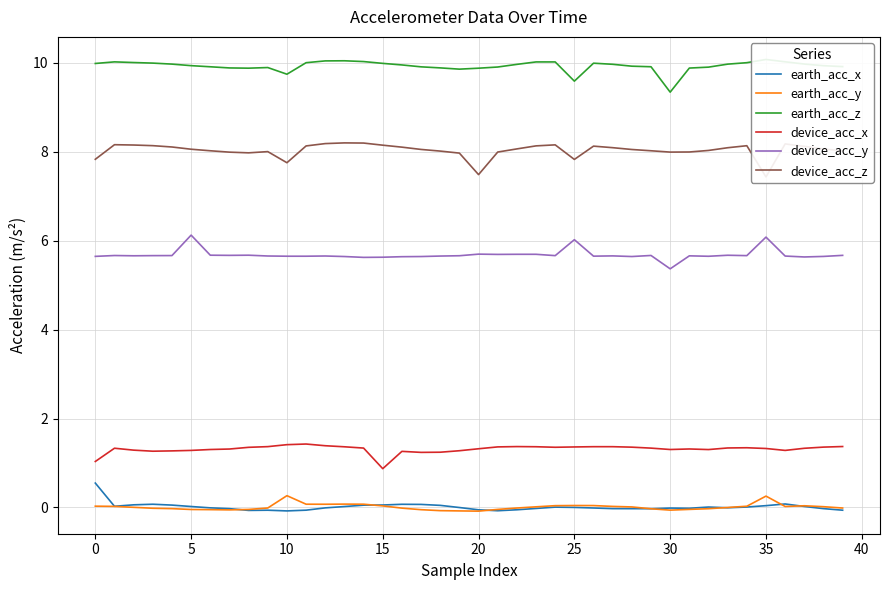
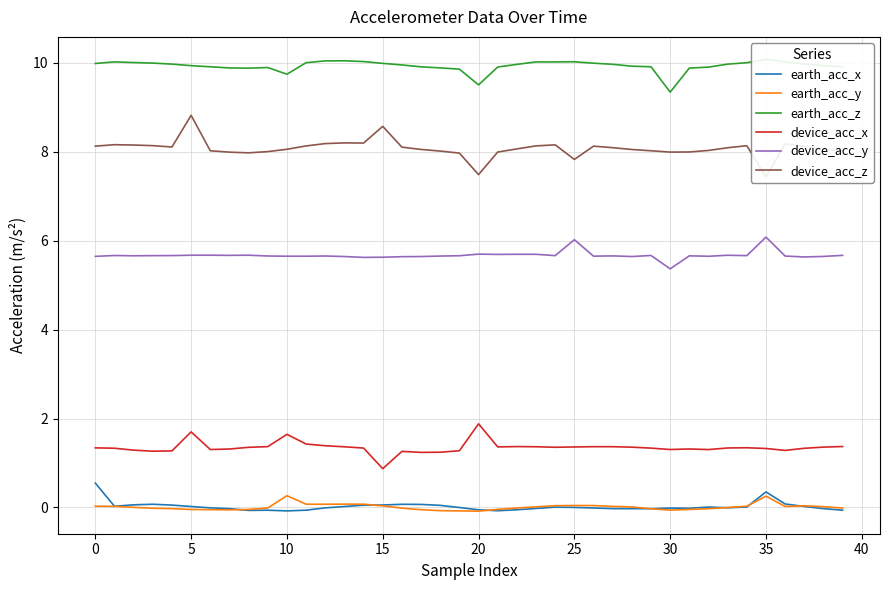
  {
    "earth_acc_x": {
      "0": 0.5,
      "5": 0.0,
      "10": -0.1,
-     "35": 0.0
+     "35": 0.3
    },
    "earth_acc_y": {
      "0": 0.0,
      "5": 0.0,
      "10": 0.3,
      "35": 0.3
    },
    "earth_acc_z": {
      "0": 10.0,
      "5": 9.9,
      "10": 9.7,
      "15": 10.0,
-     "20": 9.9,
-     "25": 9.6,
+     "20": 9.5,
+     "25": 10.0,
      "30": 9.3
    },
    "device_acc_x": {
-     "0": 1.0,
-     "5": 1.3,
-     "10": 1.4,
+     "0": 1.3,
+     "5": 1.7,
+     "10": 1.6,
      "15": 0.9,
-     "20": 1.3,
+     "20": 1.9,
      "25": 1.4,
      "30": 1.3,
      "35": 1.3
    },
    "device_acc_y": {
      "0": 5.6,
-     "5": 6.1,
+     "5": 5.7,
      "10": 5.7,
      "15": 5.6,
      "20": 5.7,
      "25": 6.0,
      "30": 5.4,
      "35": 6.1
    },
    "device_acc_z": {
-     "0": 7.8,
-     "5": 8.1,
-     "10": 7.8,
-     "15": 8.1,
+     "0": 8.1,
+     "5": 8.8,
+     "10": 8.1,
+     "15": 8.6,
      "20": 7.5,
      "25": 7.8,
      "30": 8.0
    }
  }
